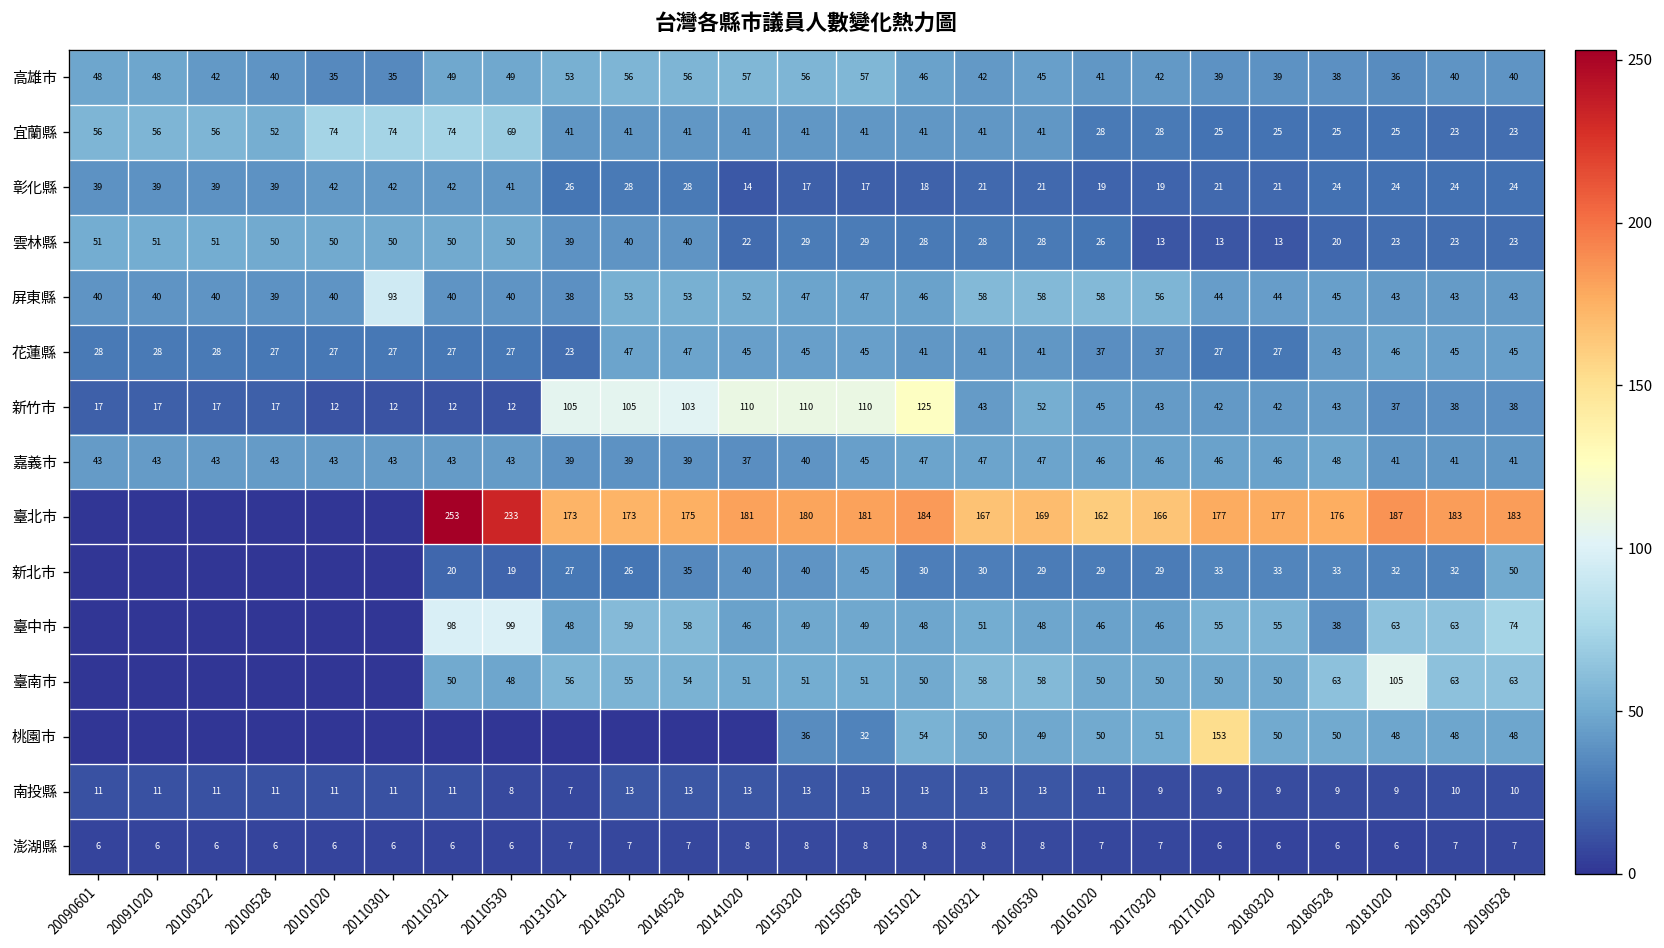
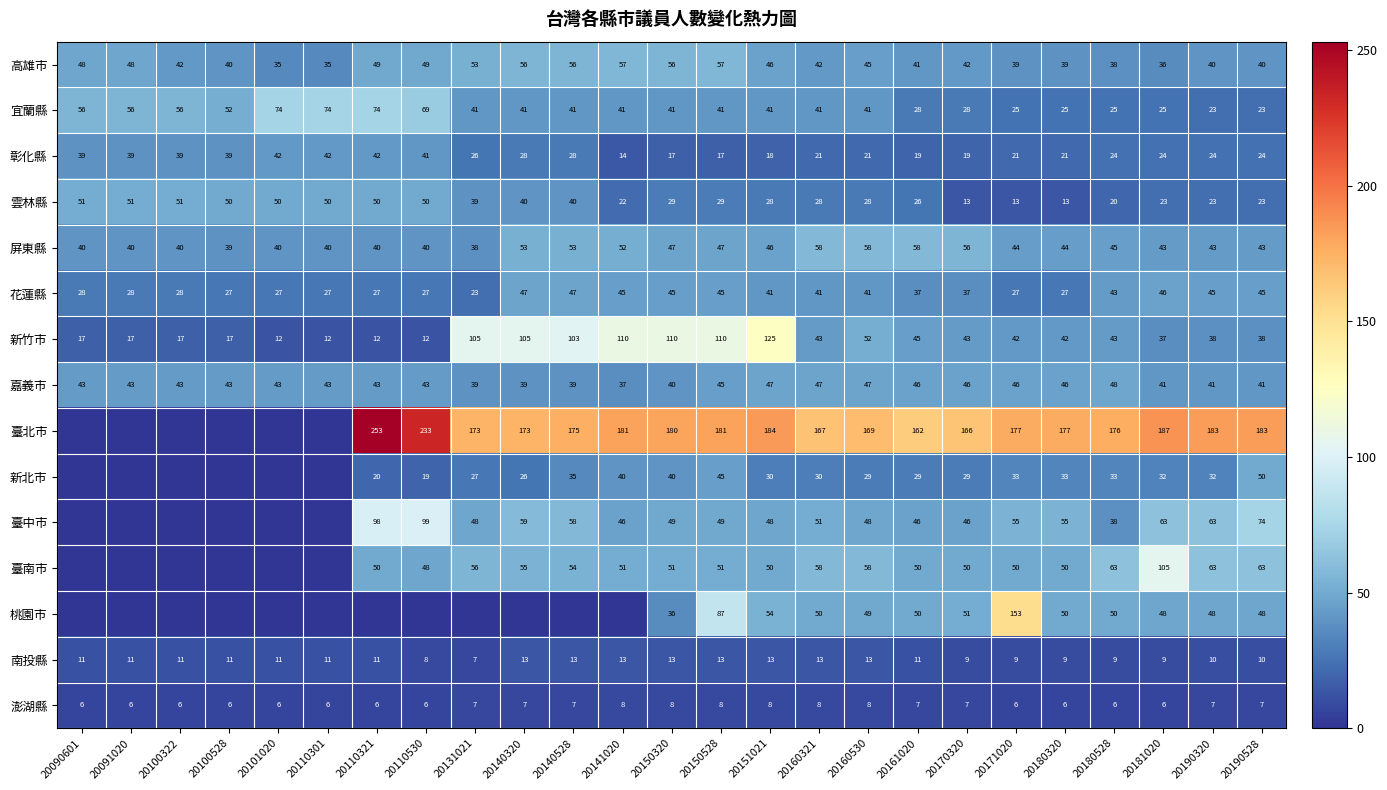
  {
    "屏東縣": {
      "20090601": 40,
      "20091020": 40,
      "20100322": 40,
      "20100528": 39,
      "20101020": 40,
-     "20110301": 93,
+     "20110301": 40,
      "20110321": 40,
      "20110530": 40,
      "20131021": 38,
      "20140320": 53,
      "20140528": 53,
      "20141020": 52,
      "20150320": 47,
      "20150528": 47,
      "20151021": 46,
      "20160321": 58,
      "20160530": 58,
      "20161020": 58,
      "20170320": 56,
      "20171020": 44,
      "20180320": 44,
      "20180528": 45,
      "20181020": 43,
      "20190320": 43,
      "20190528": 43
    },
    "桃園市": {
      "20150320": 36,
-     "20150528": 32,
+     "20150528": 87,
      "20151021": 54,
      "20160321": 50,
      "20160530": 49,
      "20161020": 50,
      "20170320": 51,
      "20171020": 153,
      "20180320": 50,
      "20180528": 50,
      "20181020": 48,
      "20190320": 48,
      "20190528": 48
    }
  }
